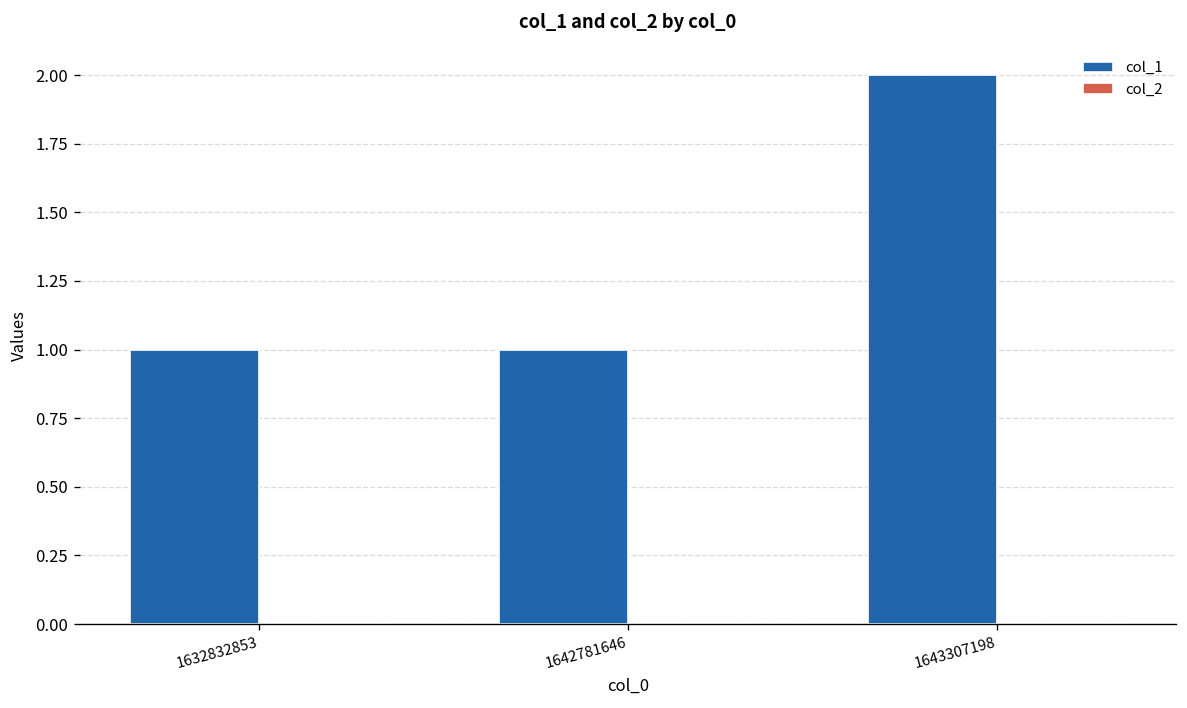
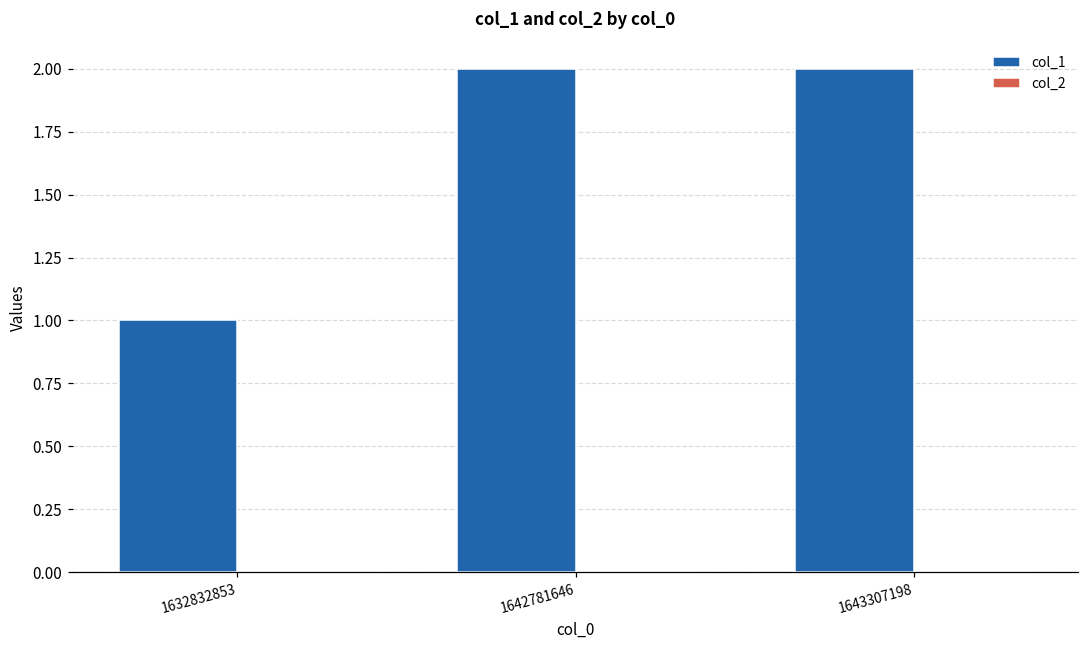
  {
    "col_1": {
      "1632832853": 1,
-     "1642781646": 1,
+     "1642781646": 2,
      "1643307198": 2
    },
    "col_2": {
      "1632832853": 0,
      "1642781646": 0,
      "1643307198": 0
    }
  }
